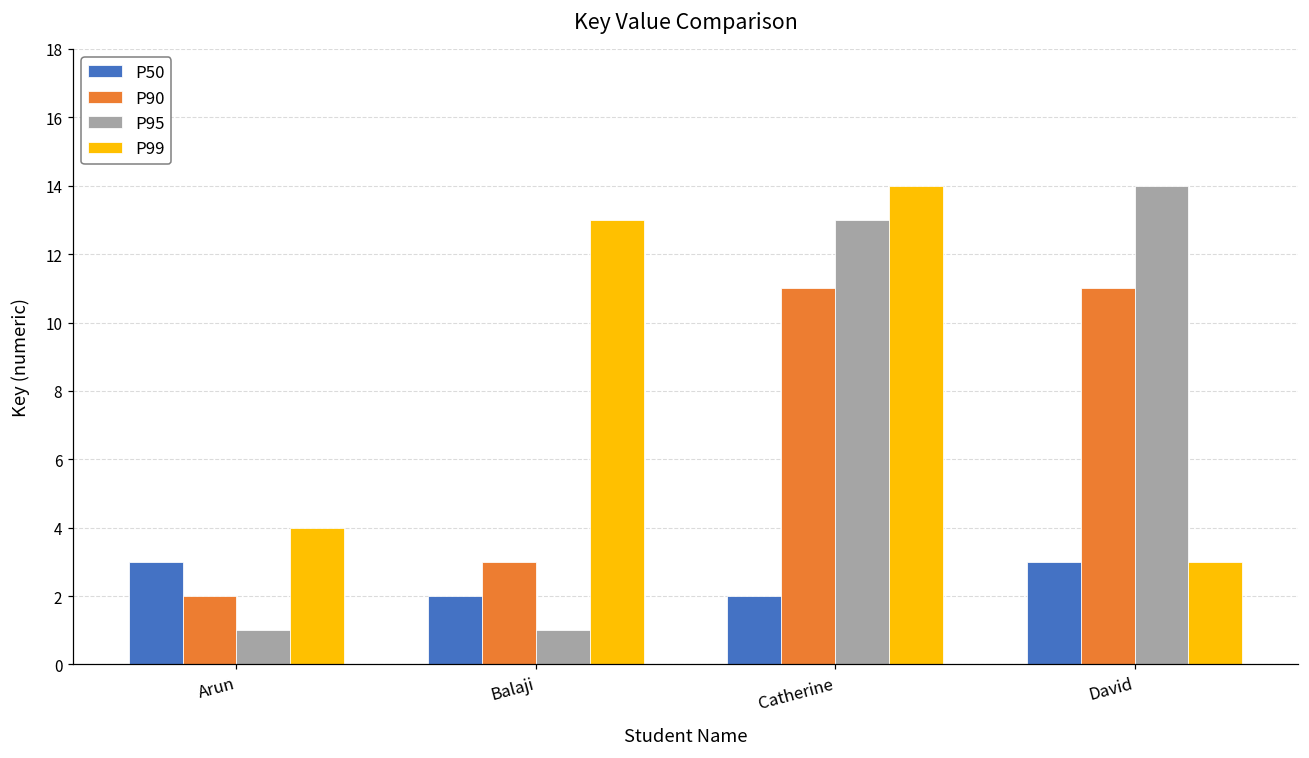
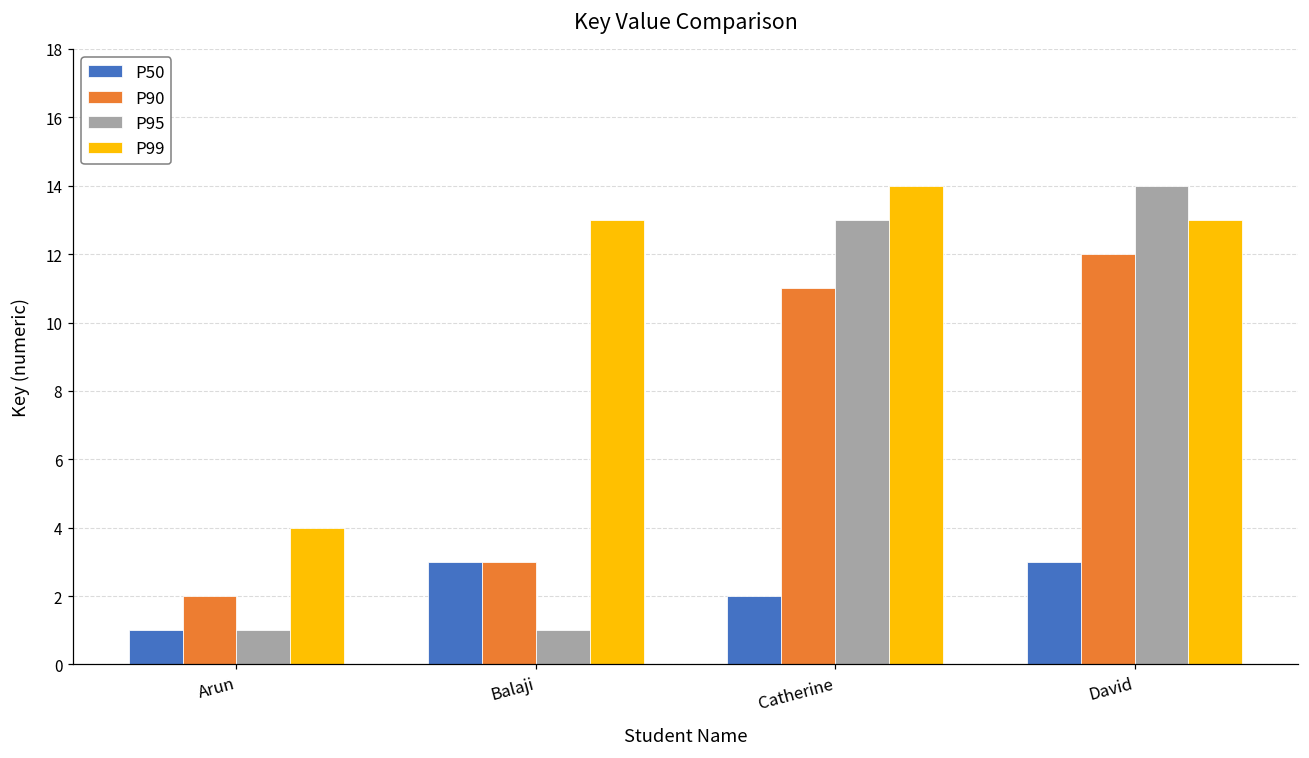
  {
    "P50": {
-     "Arun": 3,
-     "Balaji": 2,
+     "Arun": 1,
+     "Balaji": 3,
      "Catherine": 2,
      "David": 3
    },
    "P90": {
      "Arun": 2,
      "Balaji": 3,
      "Catherine": 11,
-     "David": 11
+     "David": 12
    },
    "P95": {
      "Arun": 1,
      "Balaji": 1,
      "Catherine": 13,
      "David": 14
    },
    "P99": {
      "Arun": 4,
      "Balaji": 13,
      "Catherine": 14,
-     "David": 3
+     "David": 13
    }
  }
